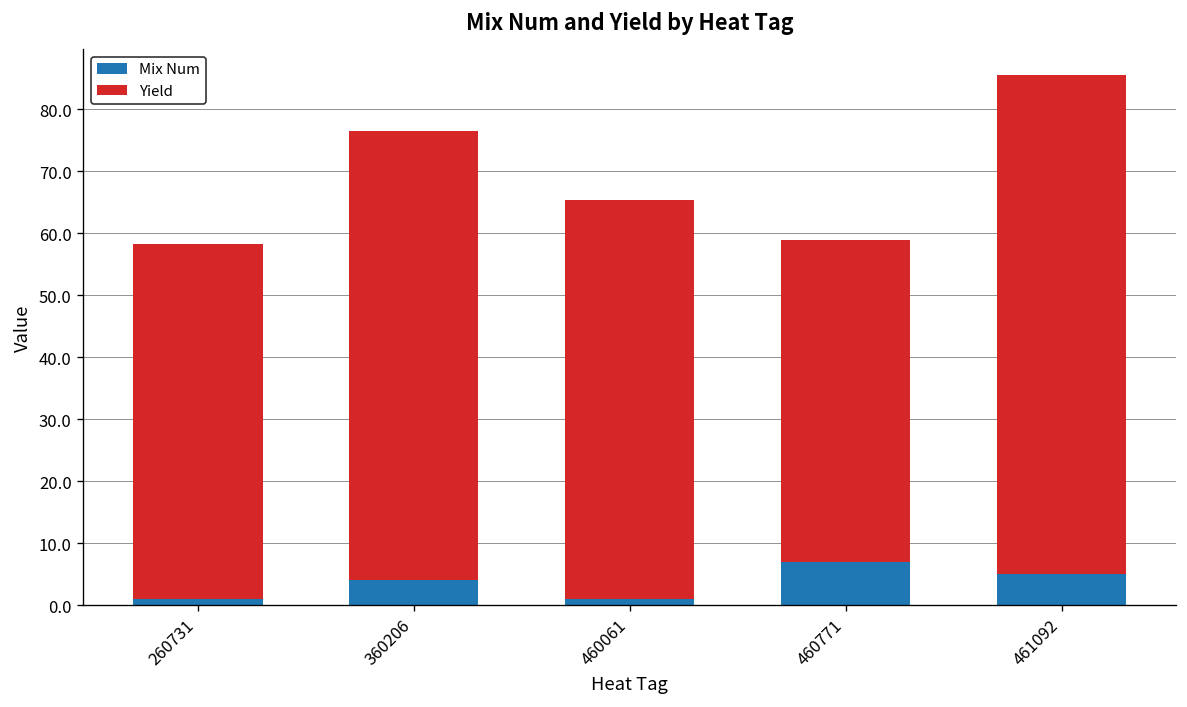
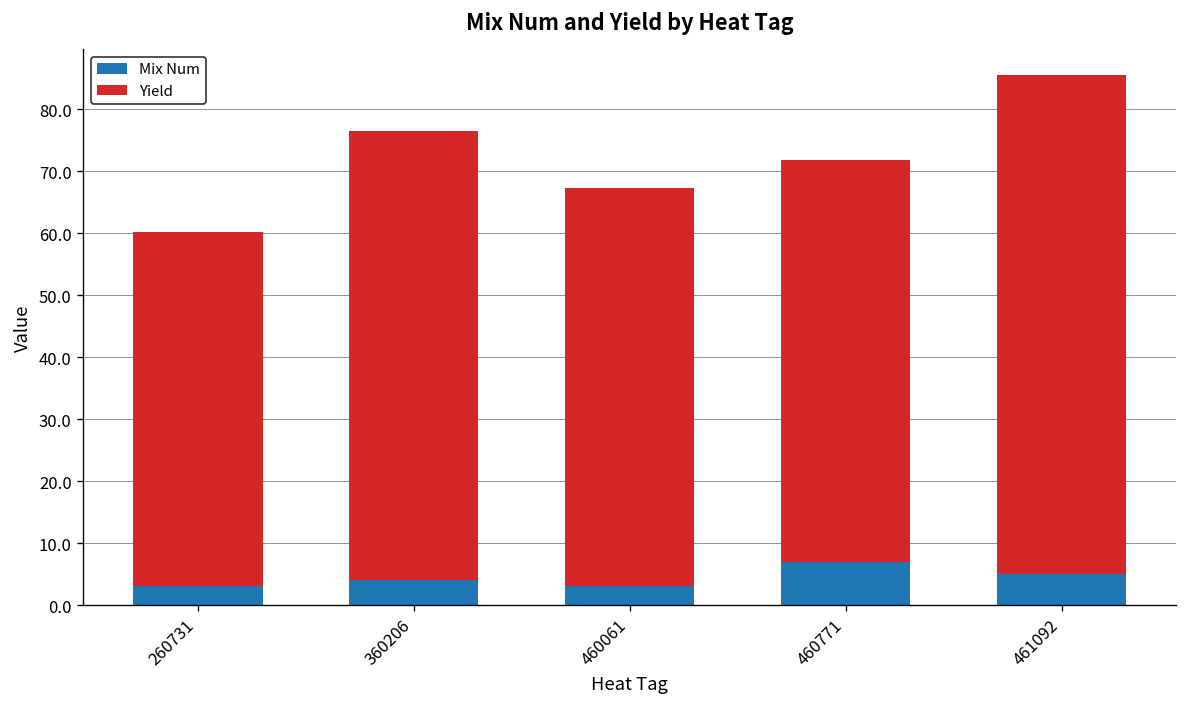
  {
    "Mix Num": {
-     "260731": 1,
+     "260731": 3,
      "360206": 4,
-     "460061": 1,
+     "460061": 3,
      "460771": 7,
      "461092": 5
    },
    "Yield": {
      "260731": 57,
      "360206": 72,
      "460061": 64,
-     "460771": 52,
+     "460771": 65,
      "461092": 80
    }
  }
